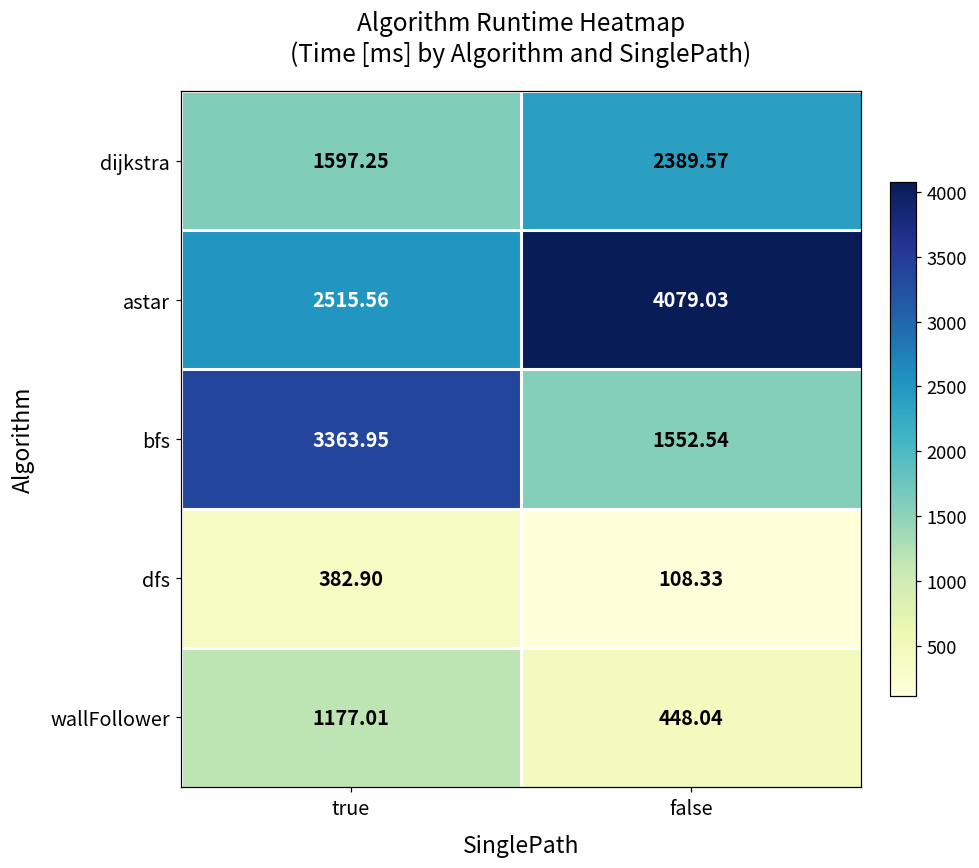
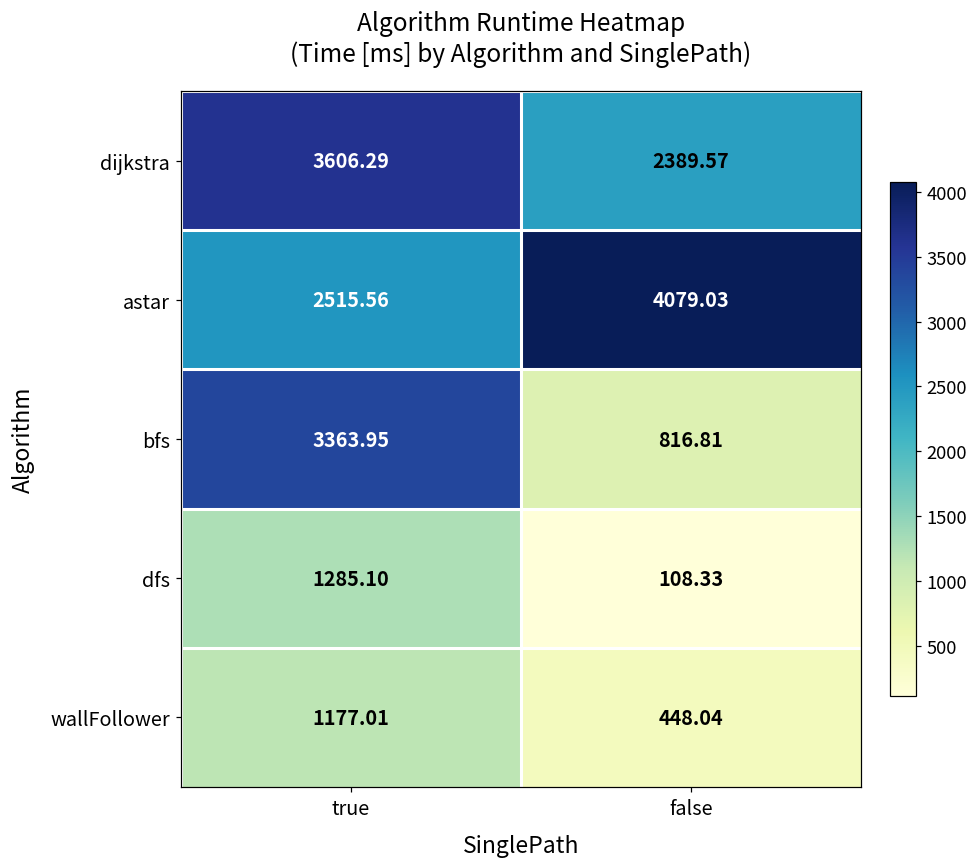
  {
    "dijkstra": {
-     "true": 1597.25,
+     "true": 3606.29,
      "false": 2389.57
    },
    "astar": {
      "true": 2515.56,
      "false": 4079.03
    },
    "bfs": {
      "true": 3363.95,
-     "false": 1552.54
+     "false": 816.81
    },
    "dfs": {
-     "true": 382.90,
+     "true": 1285.10,
      "false": 108.33
    },
    "wallFollower": {
      "true": 1177.01,
      "false": 448.04
    }
  }
